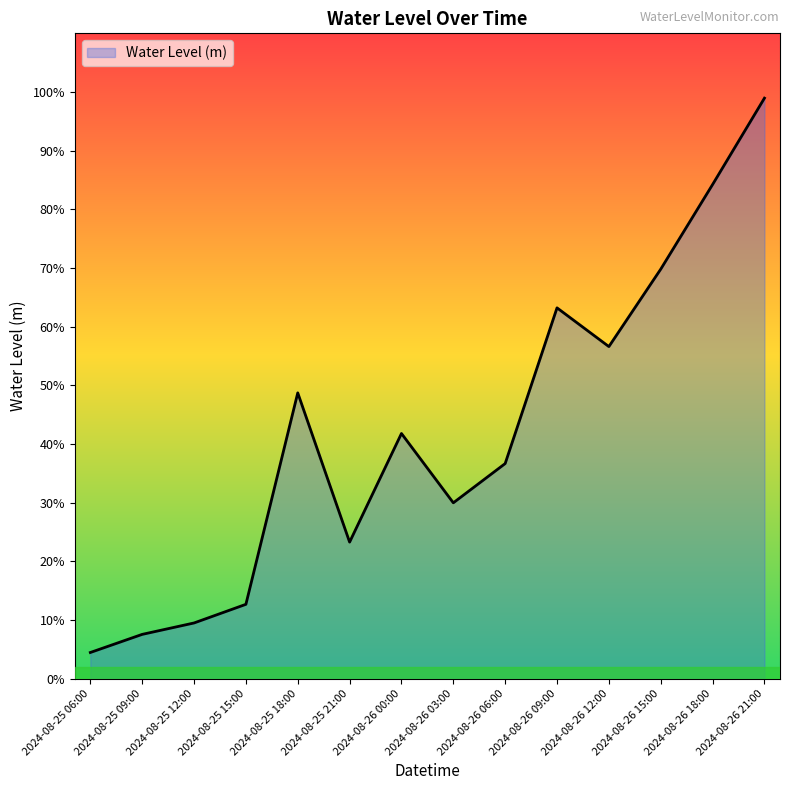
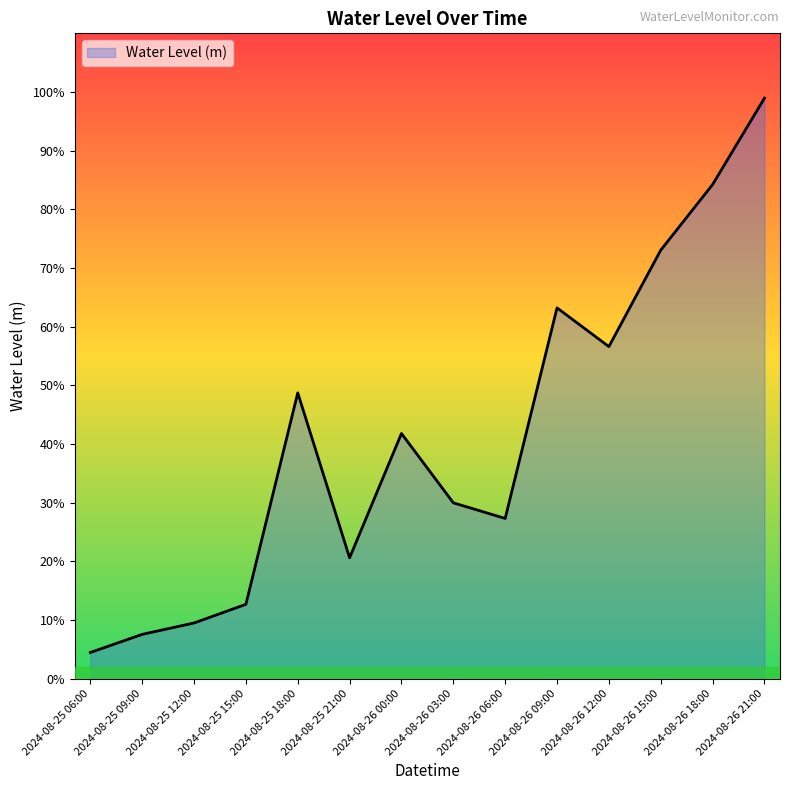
  {
    "2024-08-25 06:00": "4%",
    "2024-08-25 09:00": "8%",
    "2024-08-25 12:00": "9%",
    "2024-08-25 15:00": "13%",
    "2024-08-25 18:00": "49%",
-   "2024-08-25 21:00": "23%",
+   "2024-08-25 21:00": "21%",
    "2024-08-26 00:00": "42%",
    "2024-08-26 03:00": "30%",
-   "2024-08-26 06:00": "37%",
+   "2024-08-26 06:00": "27%",
    "2024-08-26 09:00": "63%",
    "2024-08-26 12:00": "57%",
-   "2024-08-26 15:00": "70%",
+   "2024-08-26 15:00": "73%",
    "2024-08-26 18:00": "84%",
    "2024-08-26 21:00": "99%"
  }
